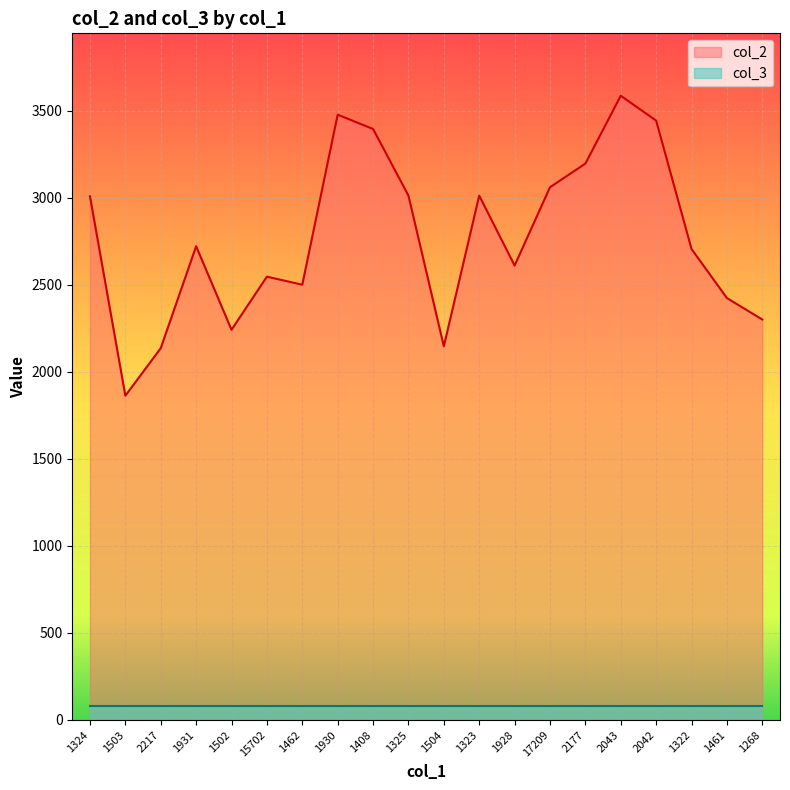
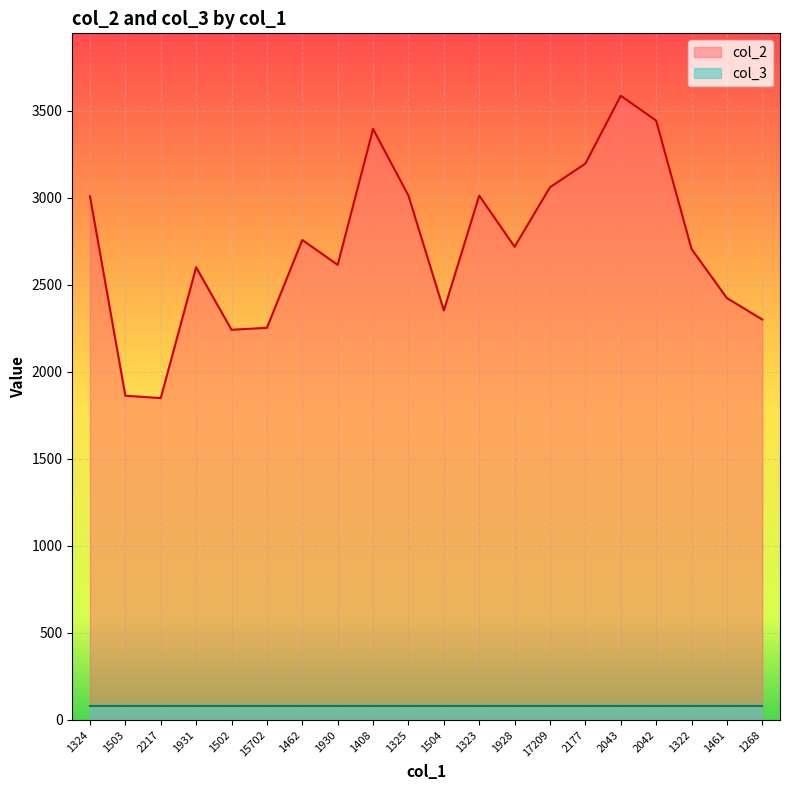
  {
    "col_2": {
      "1324": 3010,
      "1503": 1860,
-     "2217": 2140,
-     "1931": 2720,
+     "2217": 1850,
+     "1931": 2600,
      "1502": 2240,
-     "15702": 2550,
-     "1462": 2500,
-     "1930": 3480,
+     "15702": 2250,
+     "1462": 2760,
+     "1930": 2620,
      "1408": 3400,
      "1325": 3010,
-     "1504": 2150,
+     "1504": 2350,
      "1323": 3010,
-     "1928": 2610,
+     "1928": 2720,
      "17209": 3060,
      "2177": 3200,
      "2043": 3590,
      "2042": 3440,
      "1322": 2710,
      "1461": 2420,
      "1268": 2300
    },
    "col_3": {
      "1324": 80,
      "1503": 80,
      "2217": 80,
      "1931": 80,
      "1502": 80,
      "15702": 80,
      "1462": 80,
      "1930": 80,
      "1408": 80,
      "1325": 80,
      "1504": 80,
      "1323": 80,
      "1928": 80,
      "17209": 80,
      "2177": 80,
      "2043": 80,
      "2042": 80,
      "1322": 80,
      "1461": 80,
      "1268": 80
    }
  }
